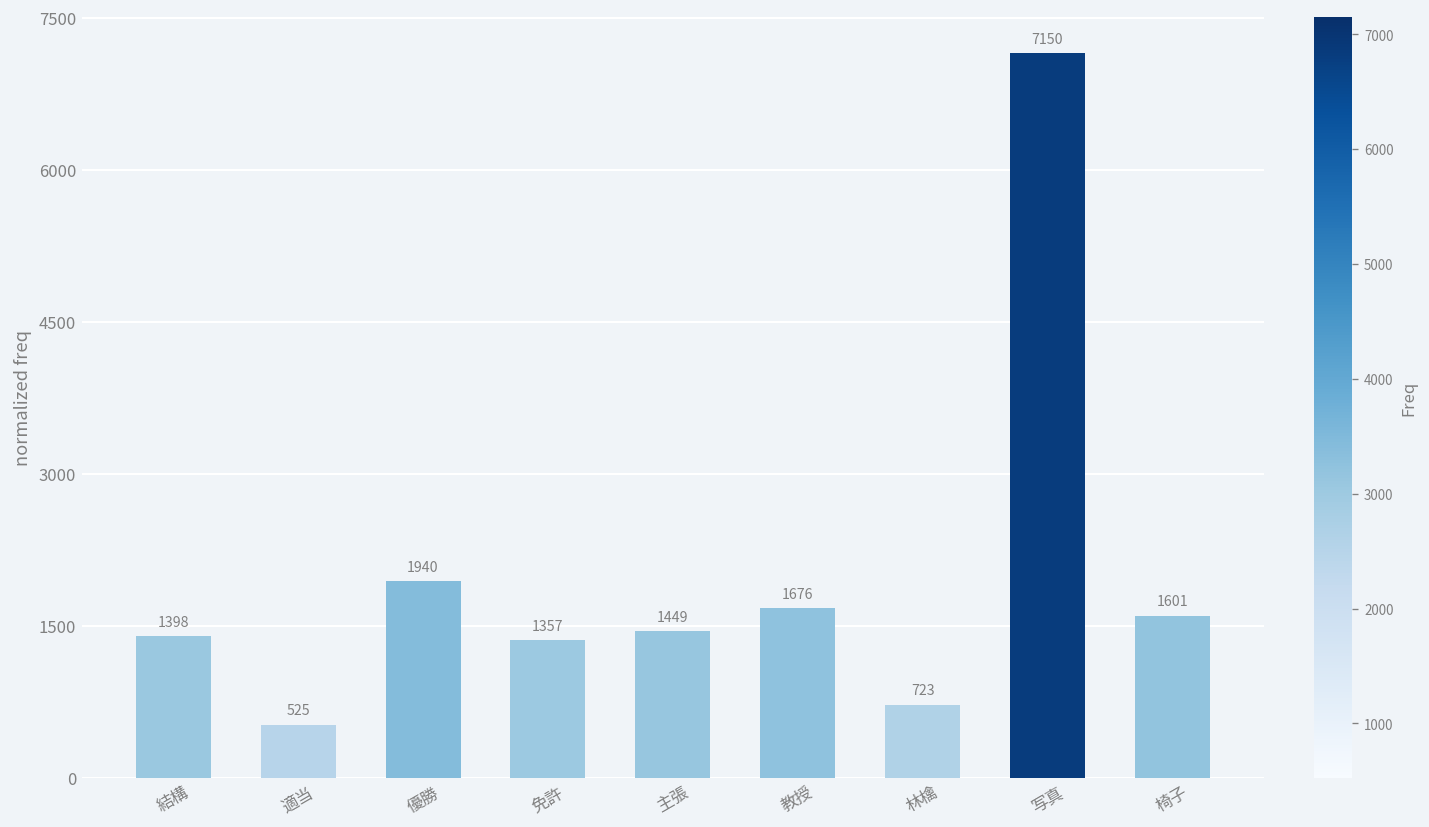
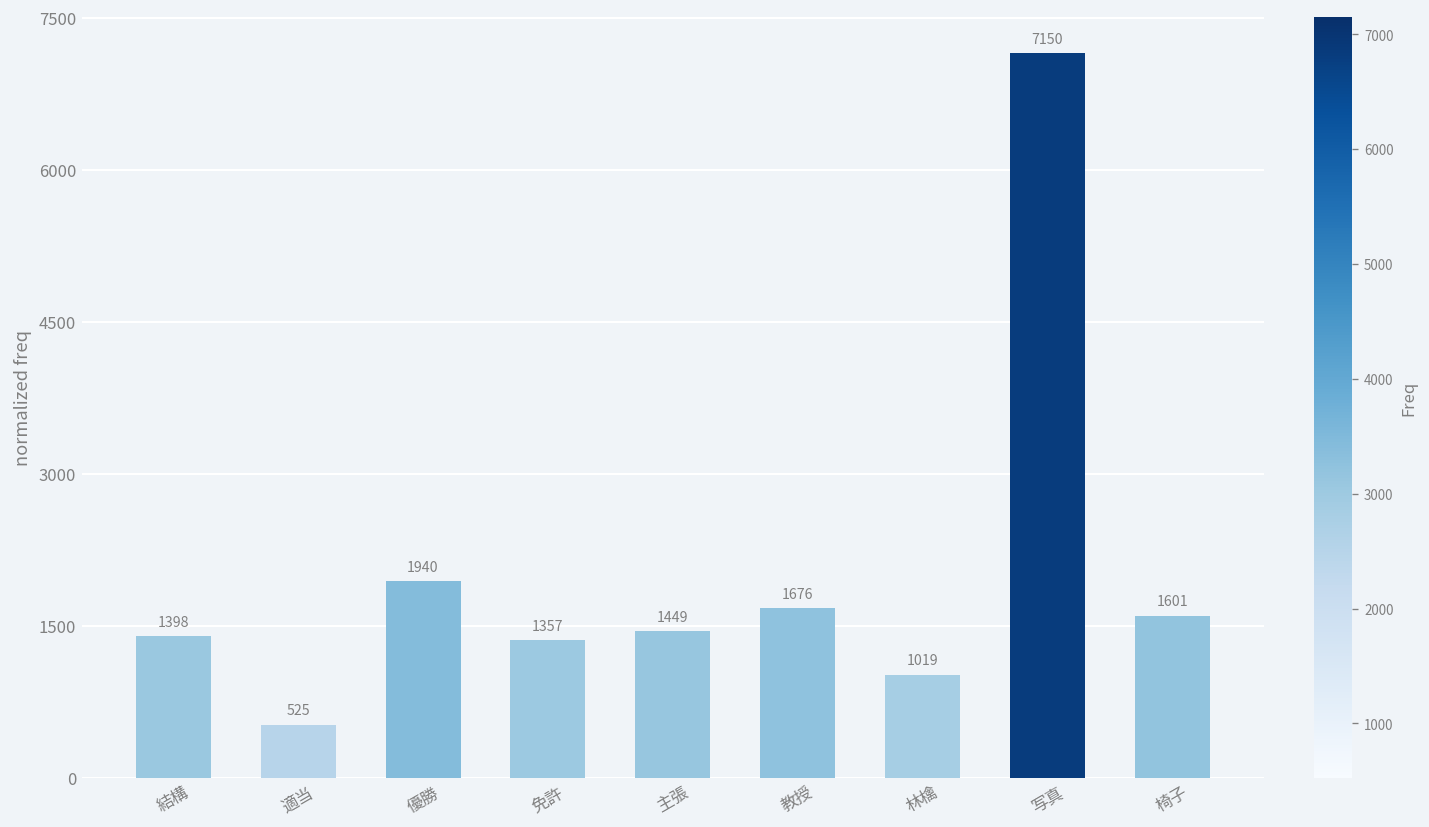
  {
    "結構": 1398,
    "適当": 525,
    "優勝": 1940,
    "免許": 1357,
    "主張": 1449,
    "教授": 1676,
-   "林檎": 723,
+   "林檎": 1019,
    "写真": 7150,
    "椅子": 1601
  }
